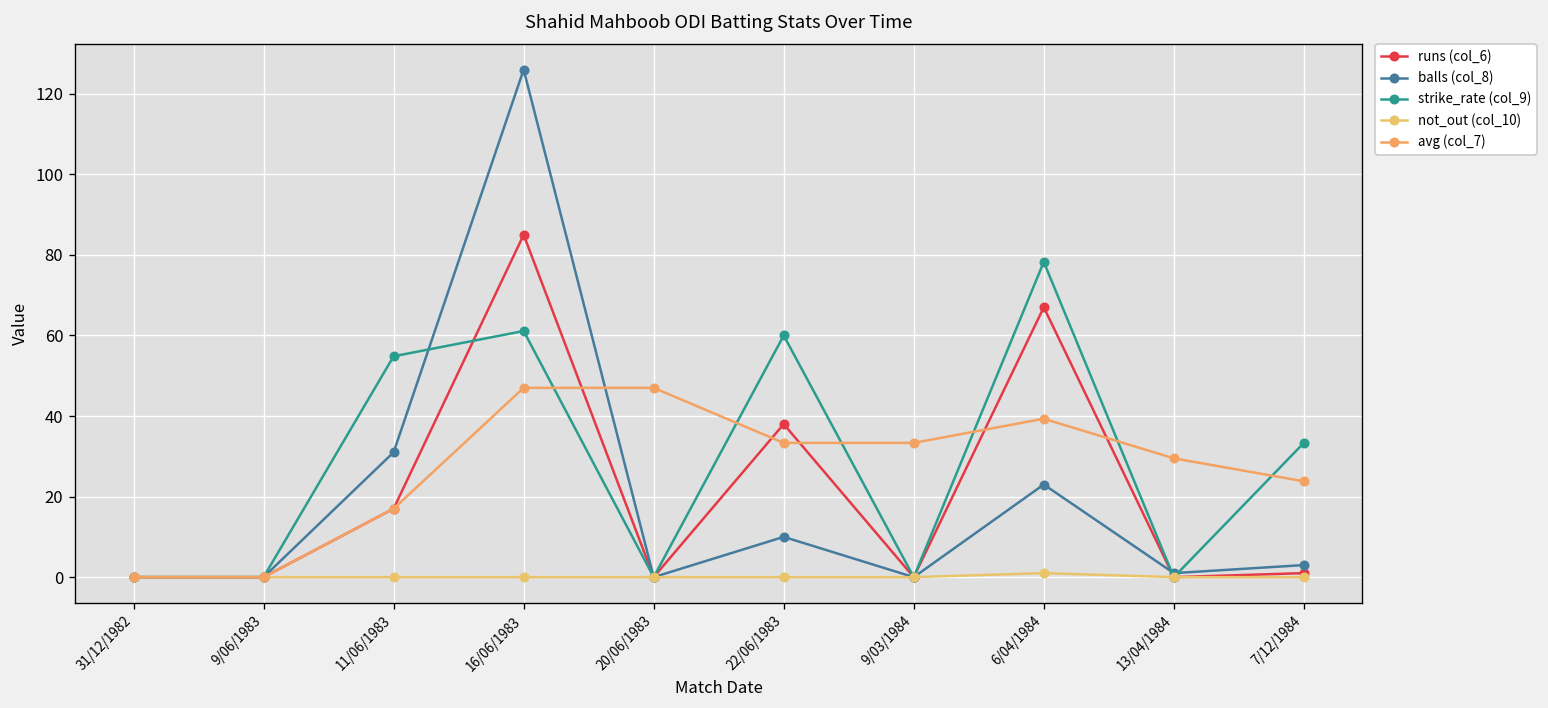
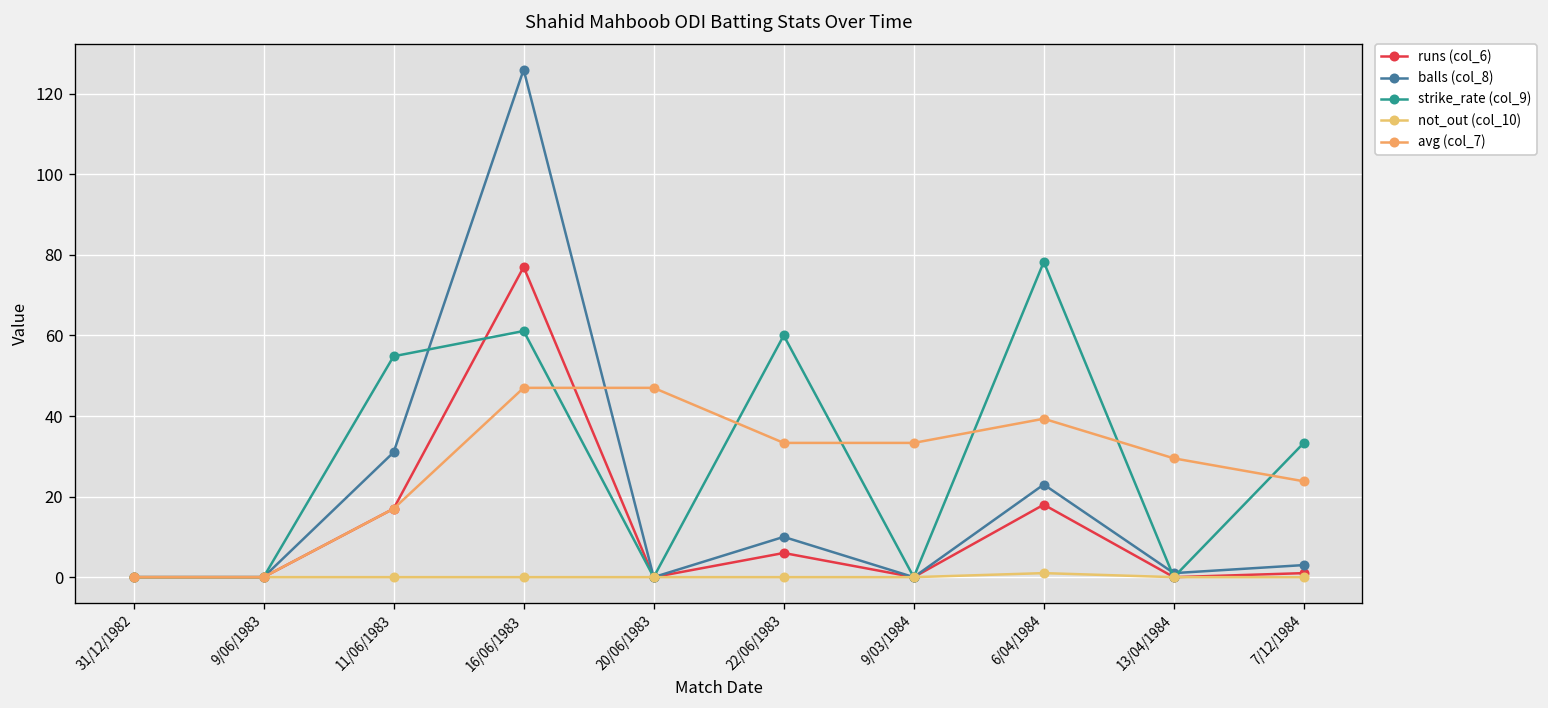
  {
    "runs (col_6)": {
-     "16/06/1983": 85,
-     "22/06/1983": 38,
-     "6/04/1984": 67,
+     "16/06/1983": 77,
+     "22/06/1983": 6,
+     "6/04/1984": 18,
      "7/12/1984": 1
    }
  }
